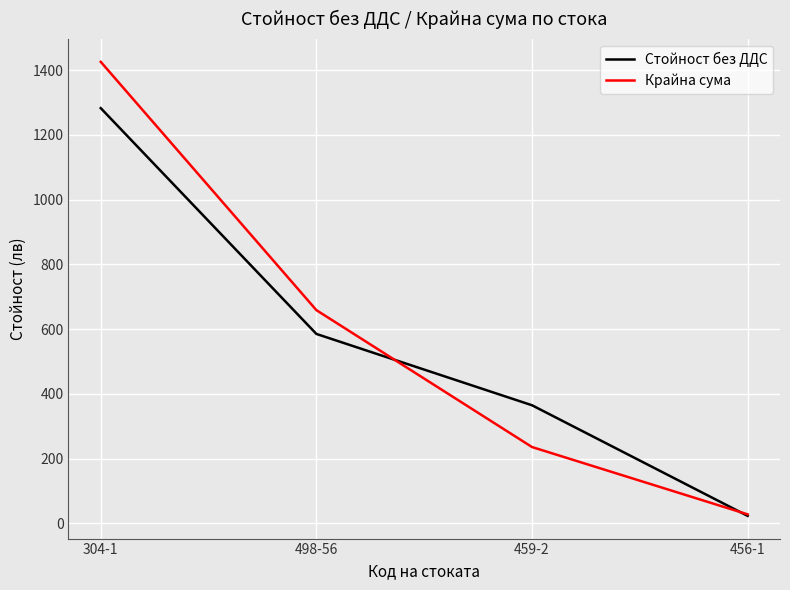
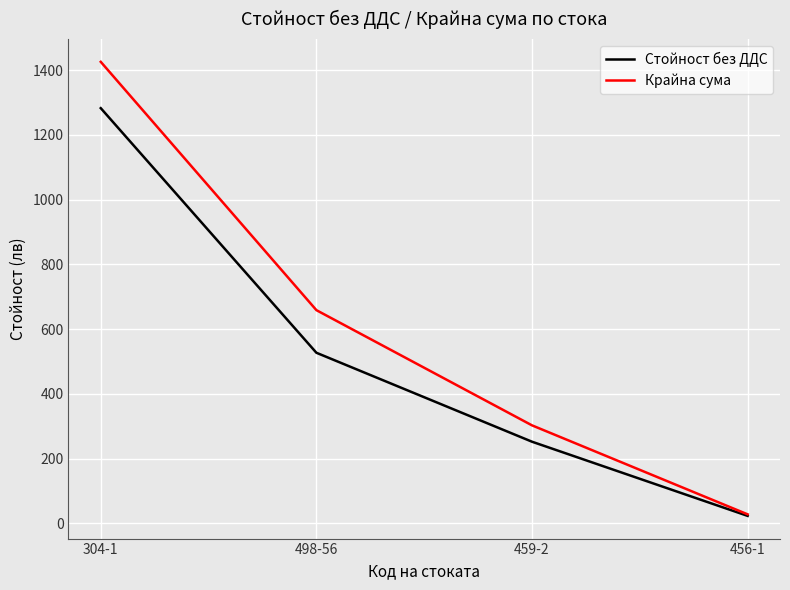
  {
    "Стойност без ДДС": {
      "304-1": 1280,
-     "498-56": 590,
-     "459-2": 370
+     "498-56": 530,
+     "459-2": 250
    },
    "Крайна сума": {
      "304-1": 1430,
      "498-56": 660,
-     "459-2": 240
+     "459-2": 300
    }
  }
